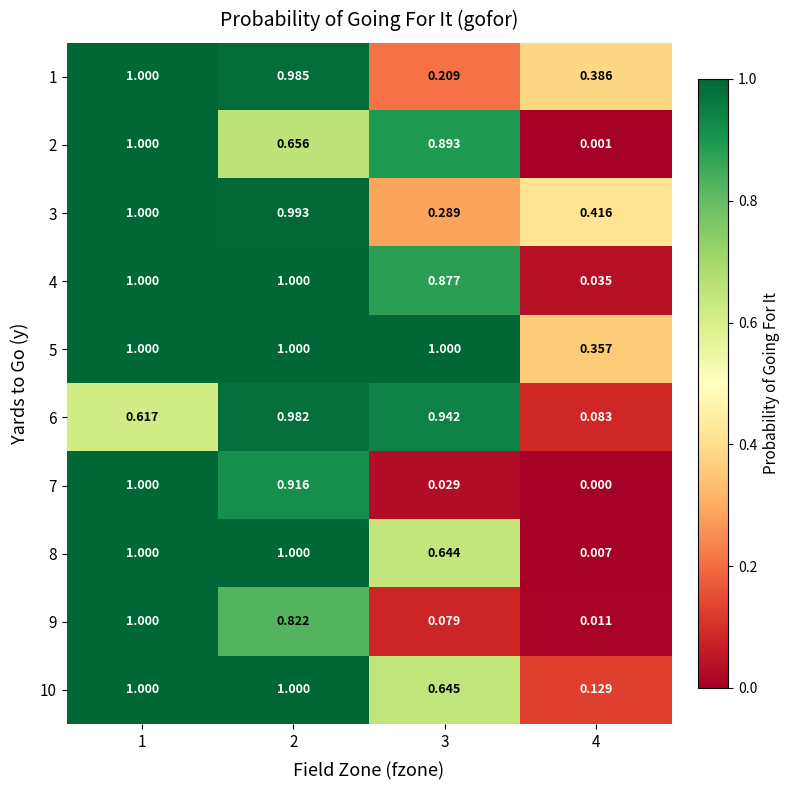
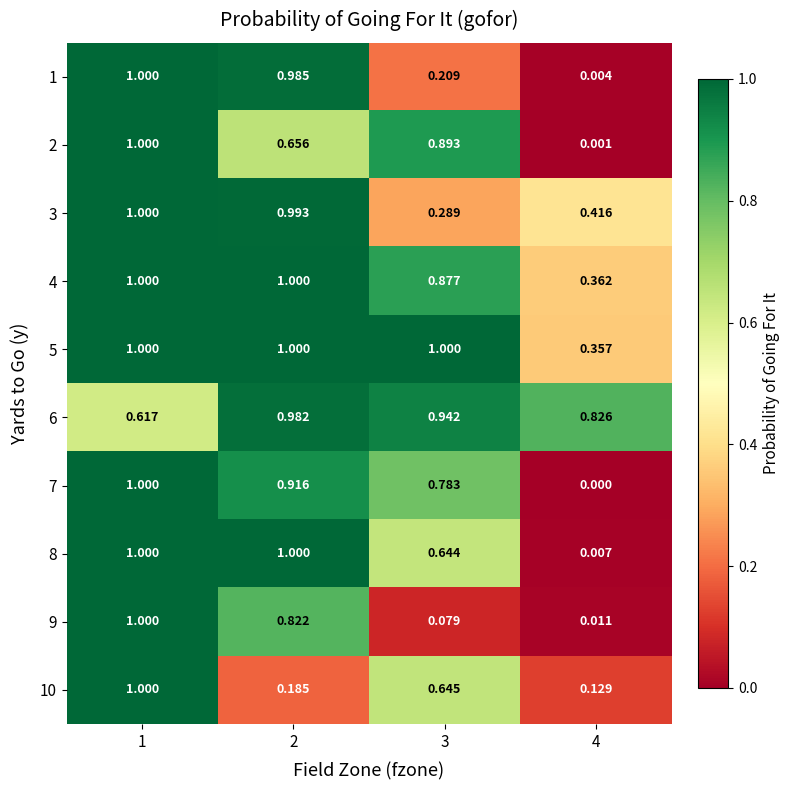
  {
    "1": {
      "1": 1.000,
      "2": 0.985,
      "3": 0.209,
-     "4": 0.386
+     "4": 0.004
    },
    "2": {
      "1": 1.000,
      "2": 0.656,
      "3": 0.893,
      "4": 0.001
    },
    "3": {
      "1": 1.000,
      "2": 0.993,
      "3": 0.289,
      "4": 0.416
    },
    "4": {
      "1": 1.000,
      "2": 1.000,
      "3": 0.877,
-     "4": 0.035
+     "4": 0.362
    },
    "5": {
      "1": 1.000,
      "2": 1.000,
      "3": 1.000,
      "4": 0.357
    },
    "6": {
      "1": 0.617,
      "2": 0.982,
      "3": 0.942,
-     "4": 0.083
+     "4": 0.826
    },
    "7": {
      "1": 1.000,
      "2": 0.916,
-     "3": 0.029,
+     "3": 0.783,
      "4": 0.000
    },
    "8": {
      "1": 1.000,
      "2": 1.000,
      "3": 0.644,
      "4": 0.007
    },
    "9": {
      "1": 1.000,
      "2": 0.822,
      "3": 0.079,
      "4": 0.011
    },
    "10": {
      "1": 1.000,
-     "2": 1.000,
+     "2": 0.185,
      "3": 0.645,
      "4": 0.129
    }
  }
